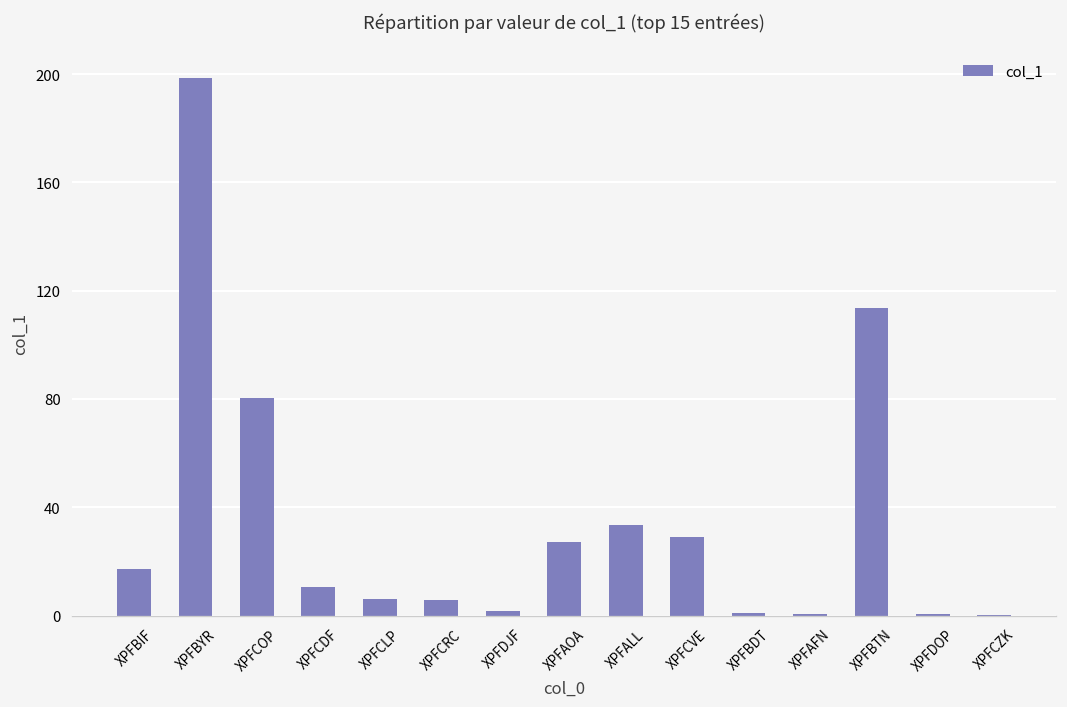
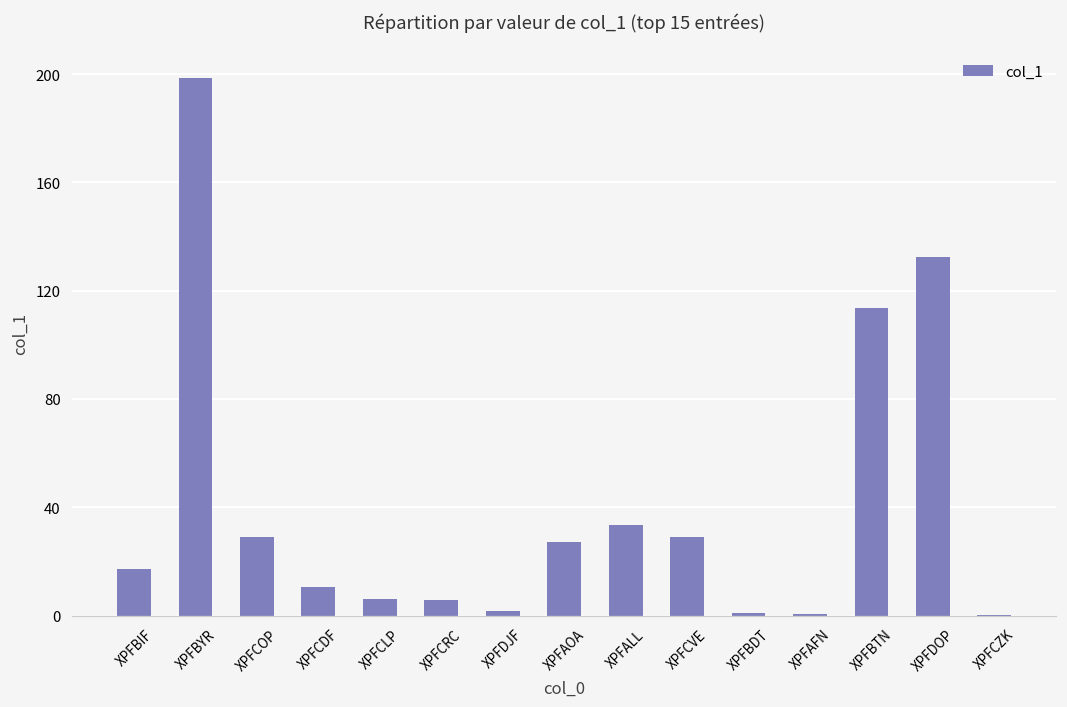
  {
    "XPFBIF": 17,
    "XPFBYR": 199,
-   "XPFCOP": 80,
+   "XPFCOP": 29,
    "XPFCDF": 11,
    "XPFCLP": 6,
    "XPFCRC": 6,
    "XPFDJF": 2,
    "XPFAOA": 27,
    "XPFALL": 34,
    "XPFCVE": 29,
    "XPFBTN": 114,
-   "XPFDOP": 0
+   "XPFDOP": 132
  }
